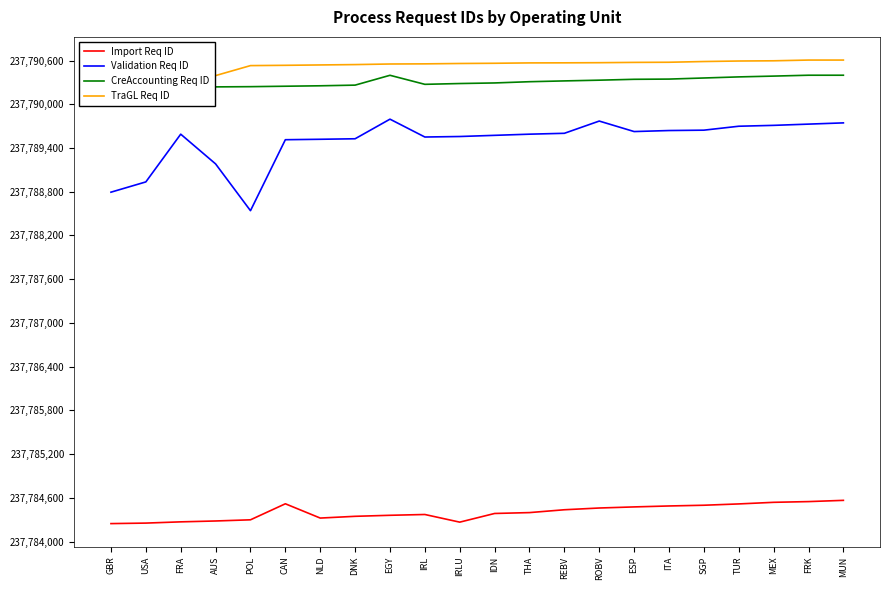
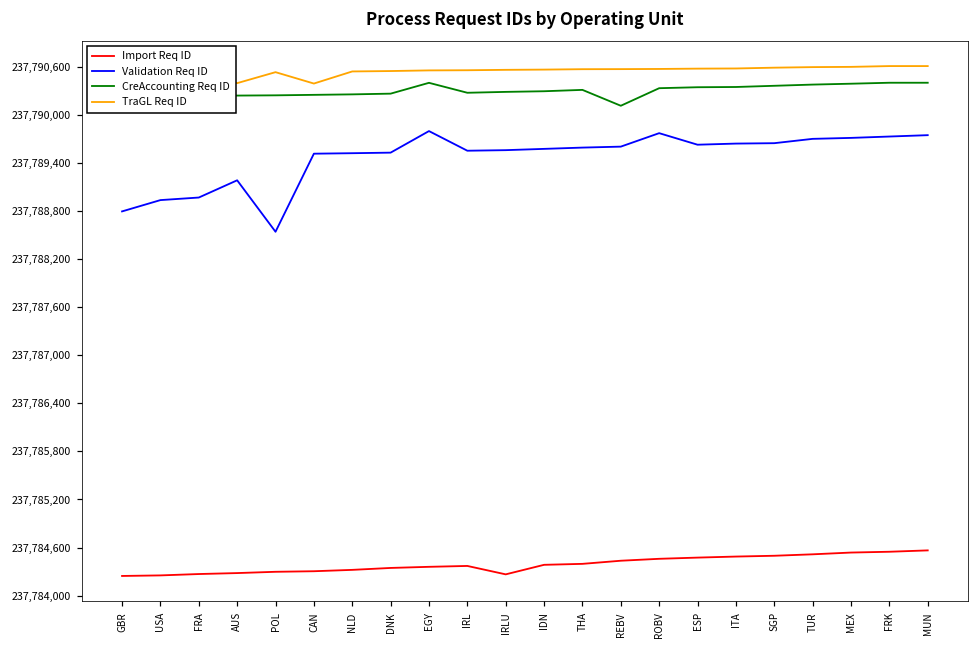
  {
    "Import Req ID": {
      "GBR": "237,784,200",
      "USA": "237,784,300",
      "FRA": "237,784,300",
      "AUS": "237,784,300",
      "POL": "237,784,300",
-     "CAN": "237,784,500",
+     "CAN": "237,784,300",
      "NLD": "237,784,300",
      "DNK": "237,784,300",
      "EGY": "237,784,400",
      "IRL": "237,784,400",
      "IRLU": "237,784,300",
      "IDN": "237,784,400",
      "THA": "237,784,400",
      "REBV": "237,784,400",
      "ROBV": "237,784,500",
      "ESP": "237,784,500",
      "ITA": "237,784,500",
      "SGP": "237,784,500",
      "TUR": "237,784,500",
      "MEX": "237,784,500",
      "FRK": "237,784,500",
      "MUN": "237,784,600"
    },
    "Validation Req ID": {
      "GBR": "237,788,800",
      "USA": "237,788,900",
-     "FRA": "237,789,600",
+     "FRA": "237,789,000",
      "AUS": "237,789,200",
      "POL": "237,788,500",
      "CAN": "237,789,500",
      "NLD": "237,789,500",
      "DNK": "237,789,500",
      "EGY": "237,789,800",
      "IRL": "237,789,600",
      "IRLU": "237,789,600",
      "IDN": "237,789,600",
      "THA": "237,789,600",
      "REBV": "237,789,600",
      "ROBV": "237,789,800",
      "ESP": "237,789,600",
      "ITA": "237,789,600",
      "SGP": "237,789,600",
      "TUR": "237,789,700",
      "MEX": "237,789,700",
      "FRK": "237,789,700",
      "MUN": "237,789,700"
    },
    "CreAccounting Req ID": {
      "AUS": "237,790,200",
      "POL": "237,790,200",
      "CAN": "237,790,200",
      "NLD": "237,790,300",
      "DNK": "237,790,300",
      "EGY": "237,790,400",
      "IRL": "237,790,300",
      "IRLU": "237,790,300",
      "IDN": "237,790,300",
      "THA": "237,790,300",
-     "REBV": "237,790,300",
+     "REBV": "237,790,100",
      "ROBV": "237,790,300",
      "ESP": "237,790,300",
      "ITA": "237,790,300",
      "SGP": "237,790,400",
      "TUR": "237,790,400",
      "MEX": "237,790,400",
      "FRK": "237,790,400",
      "MUN": "237,790,400"
    },
    "TraGL Req ID": {
      "AUS": "237,790,400",
      "POL": "237,790,500",
-     "CAN": "237,790,500",
+     "CAN": "237,790,400",
      "NLD": "237,790,500",
      "DNK": "237,790,500",
      "EGY": "237,790,600",
      "IRL": "237,790,600",
      "IRLU": "237,790,600",
      "IDN": "237,790,600",
      "THA": "237,790,600",
      "REBV": "237,790,600",
      "ROBV": "237,790,600",
      "ESP": "237,790,600",
      "ITA": "237,790,600",
      "SGP": "237,790,600",
      "TUR": "237,790,600",
      "MEX": "237,790,600",
      "FRK": "237,790,600",
      "MUN": "237,790,600"
    }
  }
